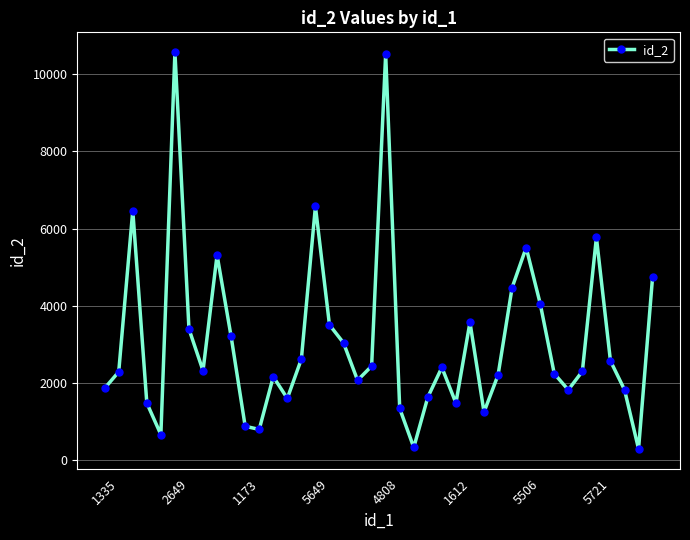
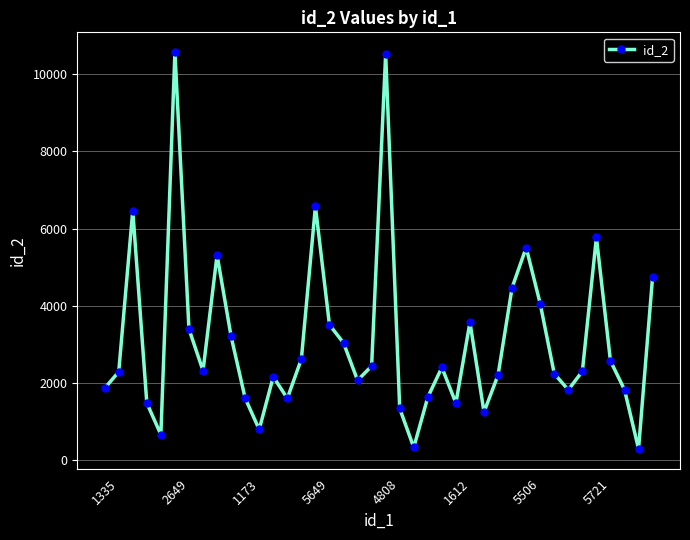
  {
    "1335": 1900,
    "2649": 10600,
-   "1173": 900,
+   "1173": 1600,
    "5649": 6600,
    "4808": 10500,
    "1612": 1500,
    "5506": 5500,
    "5721": 5800
  }
